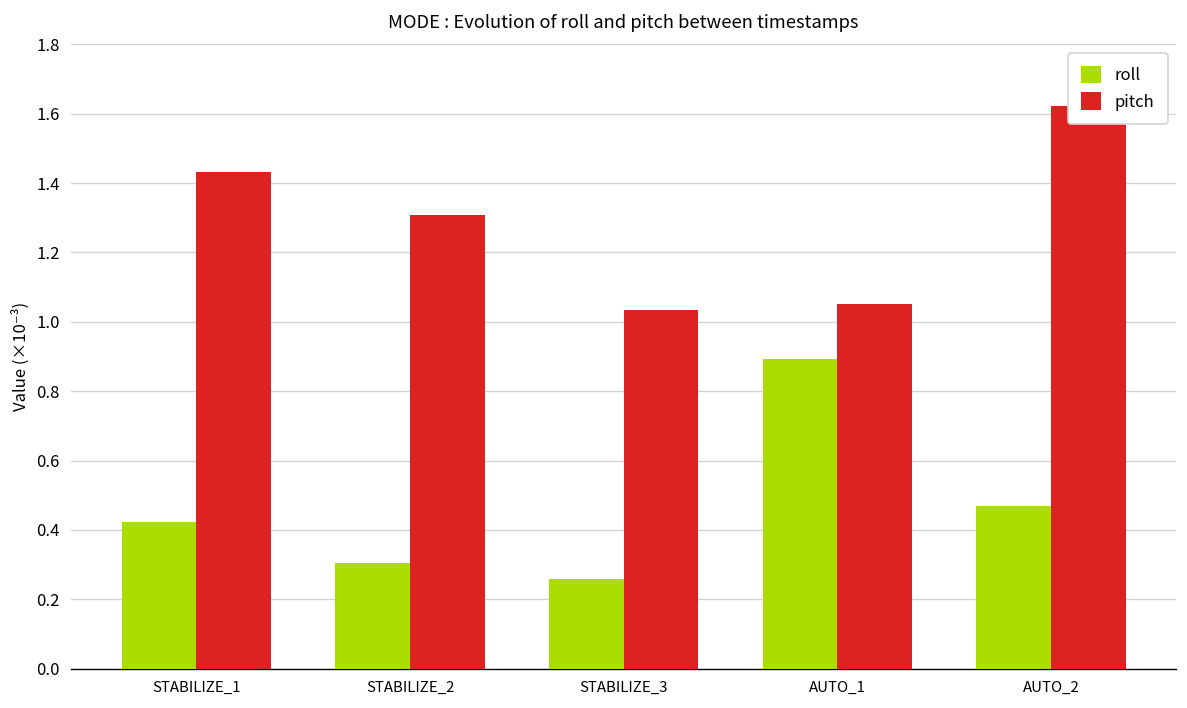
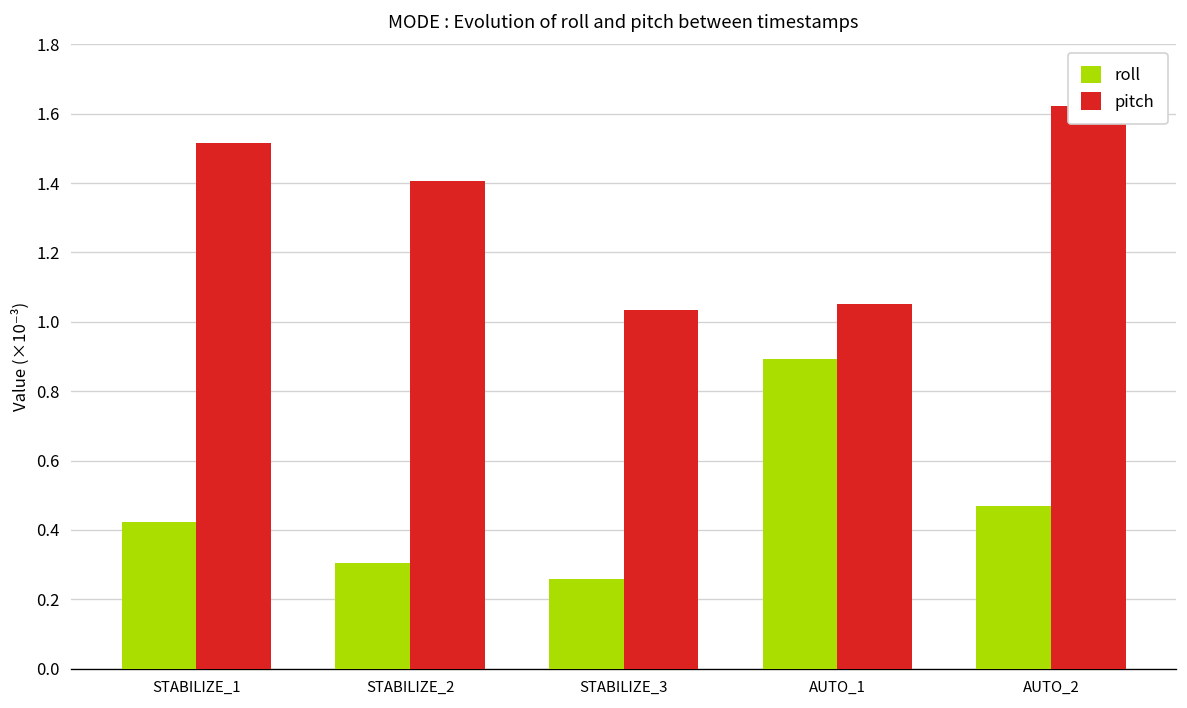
  {
    "roll": {
      "STABILIZE_1": 0.42,
      "STABILIZE_2": 0.31,
      "STABILIZE_3": 0.26,
      "AUTO_1": 0.89,
      "AUTO_2": 0.47
    },
    "pitch": {
-     "STABILIZE_1": 1.43,
-     "STABILIZE_2": 1.31,
+     "STABILIZE_1": 1.52,
+     "STABILIZE_2": 1.41,
      "STABILIZE_3": 1.03,
      "AUTO_1": 1.05
    }
  }
